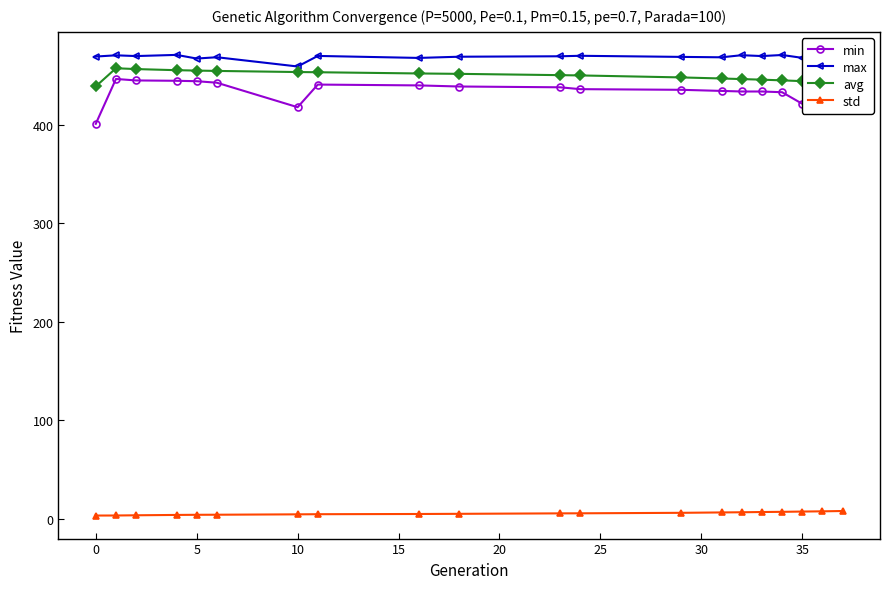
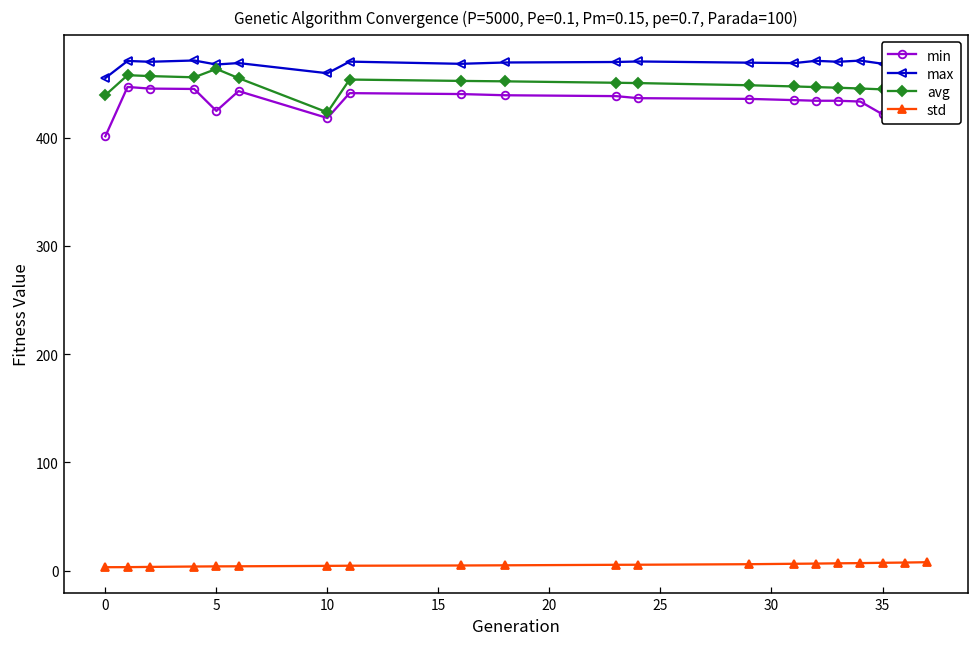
  {
    "min": {
      "0": 400,
-     "5": 440,
+     "5": 420,
      "10": 420
    },
    "max": {
-     "0": 470,
+     "0": 460,
      "5": 470,
      "10": 460
    },
    "avg": {
      "0": 440,
-     "5": 455,
-     "10": 450
+     "5": 463,
+     "10": 420
    },
    "std": {
      "0": 0,
      "5": 0,
      "10": 0,
      "35": 10
    }
  }
